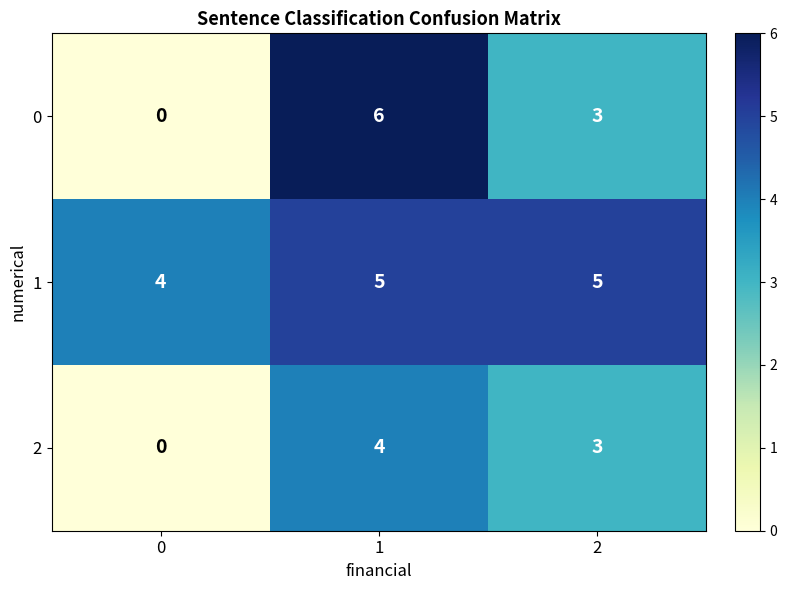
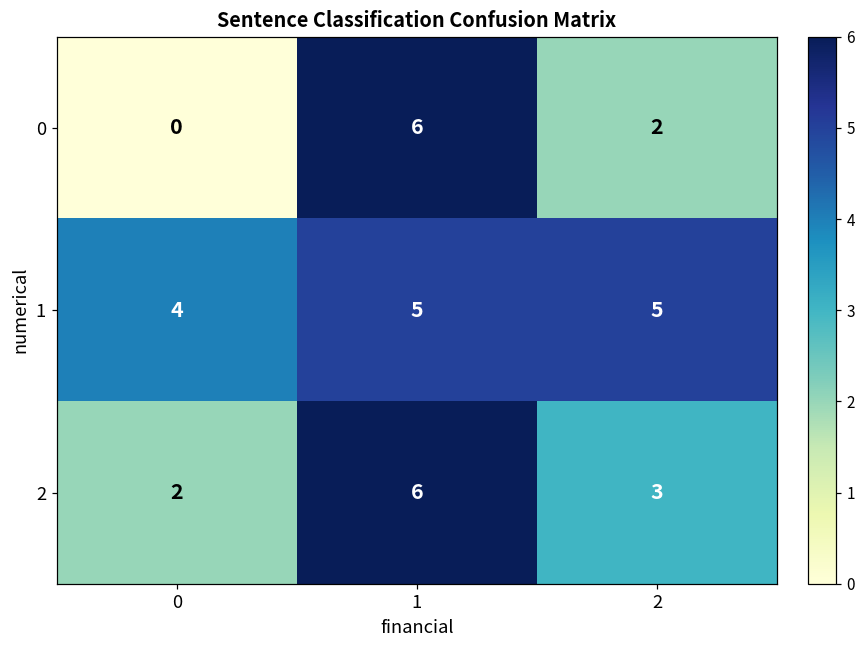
  {
    "0": {
      "0": 0,
      "1": 6,
-     "2": 3
+     "2": 2
    },
    "1": {
      "0": 4,
      "1": 5,
      "2": 5
    },
    "2": {
-     "0": 0,
-     "1": 4,
+     "0": 2,
+     "1": 6,
      "2": 3
    }
  }
